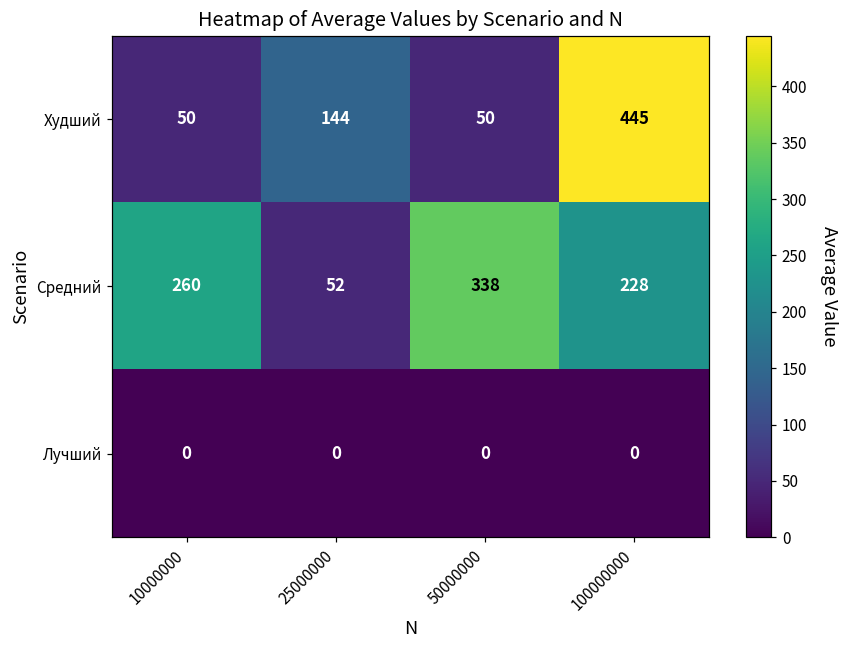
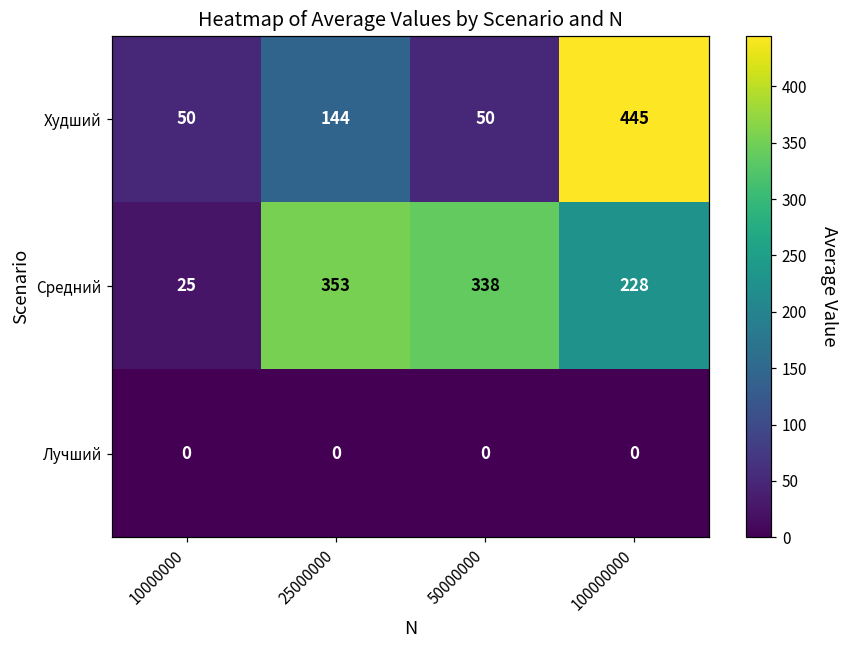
  {
    "Худший": {
      "10000000": 50,
      "25000000": 144,
      "50000000": 50,
      "100000000": 445
    },
    "Средний": {
-     "10000000": 260,
-     "25000000": 52,
+     "10000000": 25,
+     "25000000": 353,
      "50000000": 338,
      "100000000": 228
    },
    "Лучший": {
      "10000000": 0,
      "25000000": 0,
      "50000000": 0,
      "100000000": 0
    }
  }
